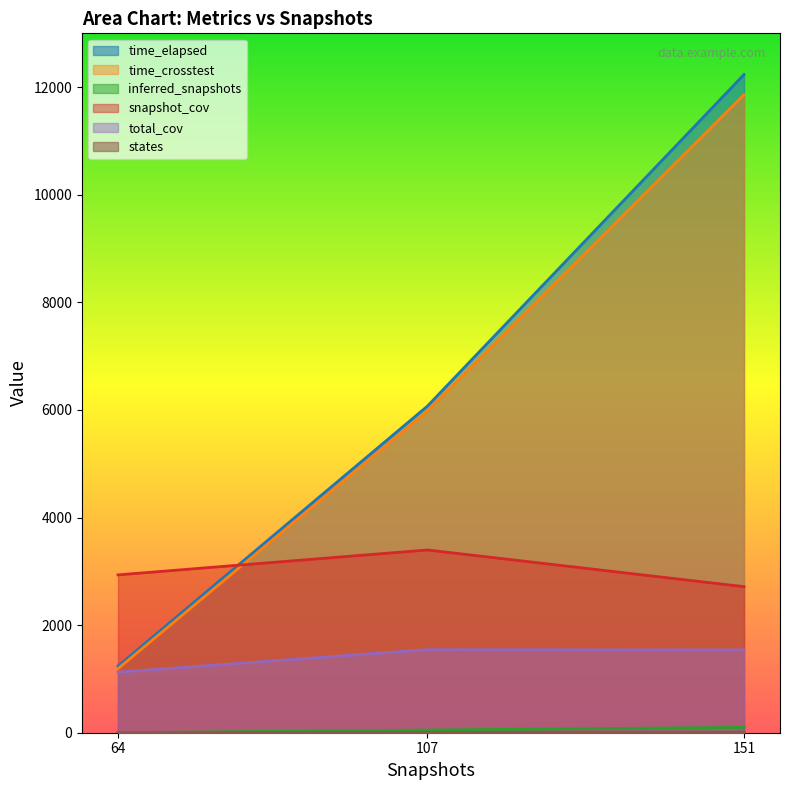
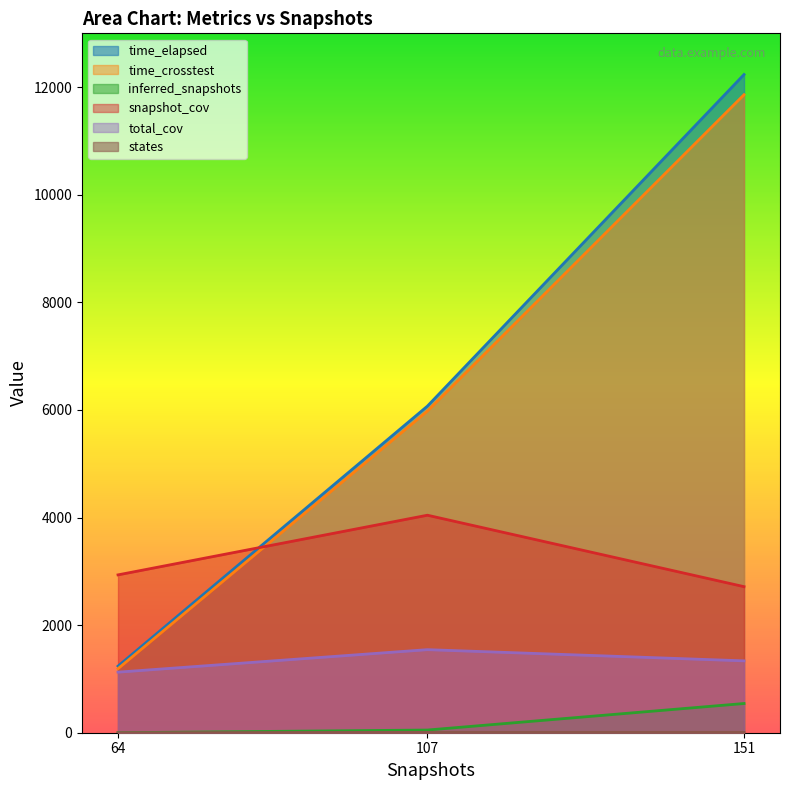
  {
    "time_elapsed": {
      "64": 1200,
      "107": 6100,
      "151": 12200
    },
    "time_crosstest": {
      "64": 1200,
      "107": 6000,
      "151": 11900
    },
    "inferred_snapshots": {
-     "151": 100
+     "151": 500
    },
    "snapshot_cov": {
      "64": 2900,
-     "107": 3400,
+     "107": 4000,
      "151": 2700
    },
    "total_cov": {
      "64": 1100,
      "107": 1500,
-     "151": 1500
+     "151": 1300
    },
    "states": {
      "151": 0
    }
  }
